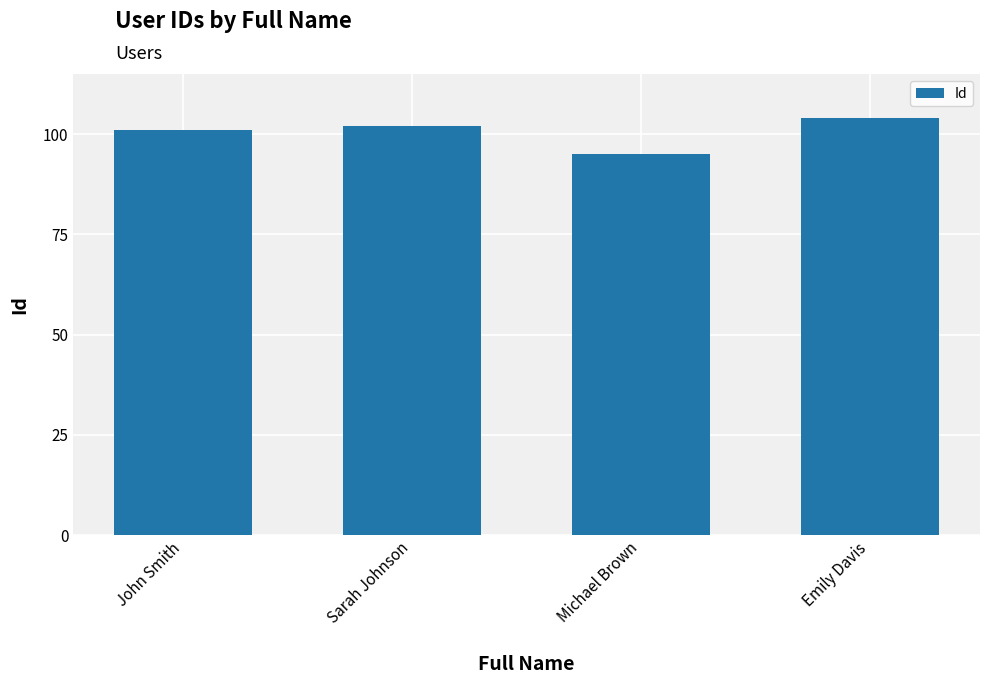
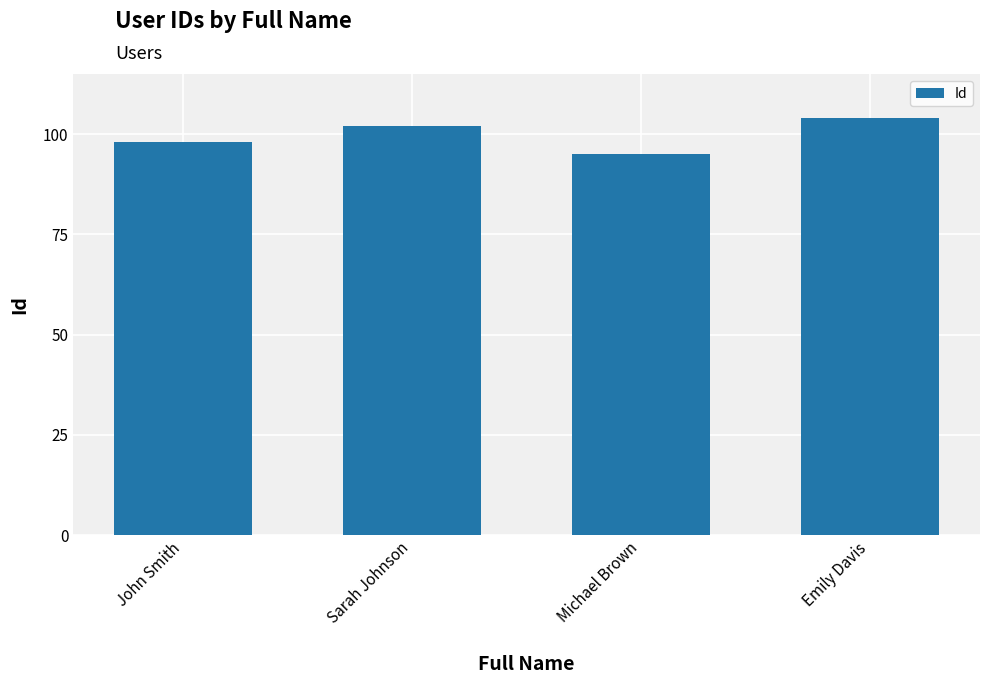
  {
-   "John Smith": 101,
+   "John Smith": 98,
    "Sarah Johnson": 102,
    "Michael Brown": 95,
    "Emily Davis": 104
  }
